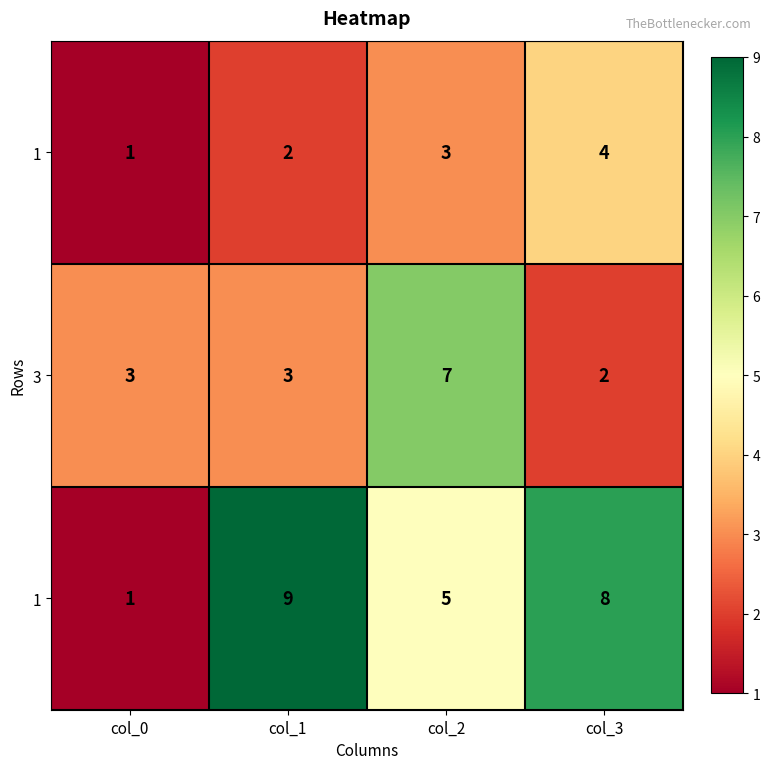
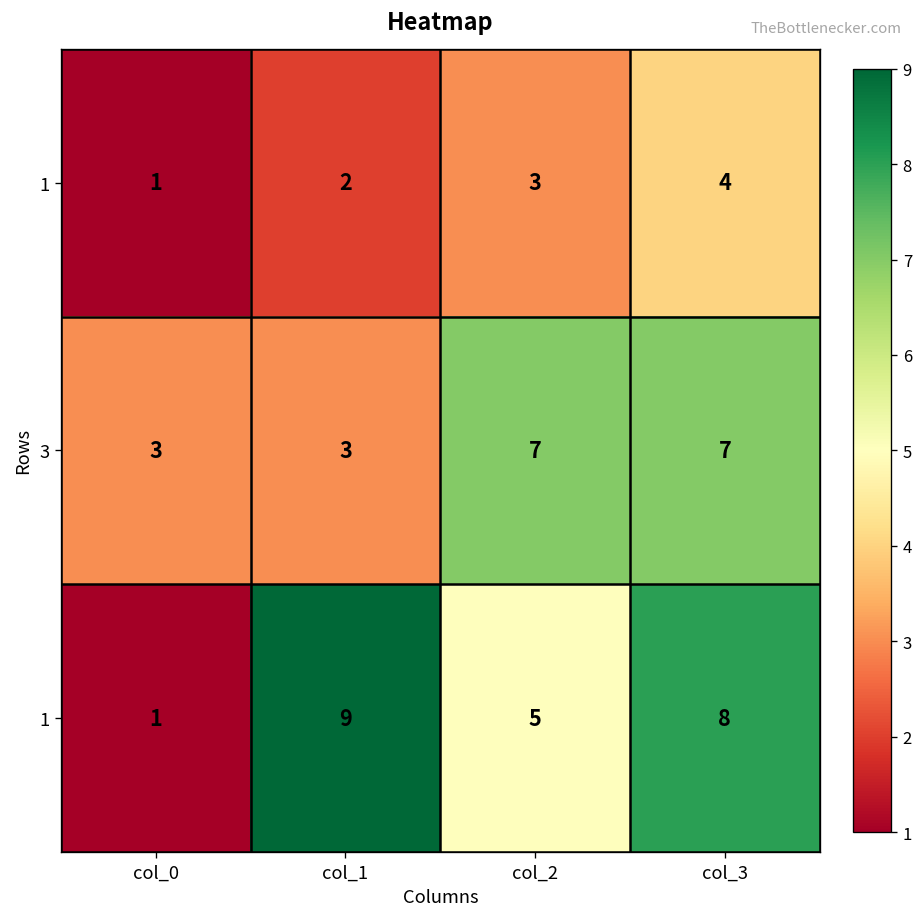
  {
    "3": {
      "col_0": 3,
      "col_1": 3,
      "col_2": 7,
-     "col_3": 2
+     "col_3": 7
    }
  }
